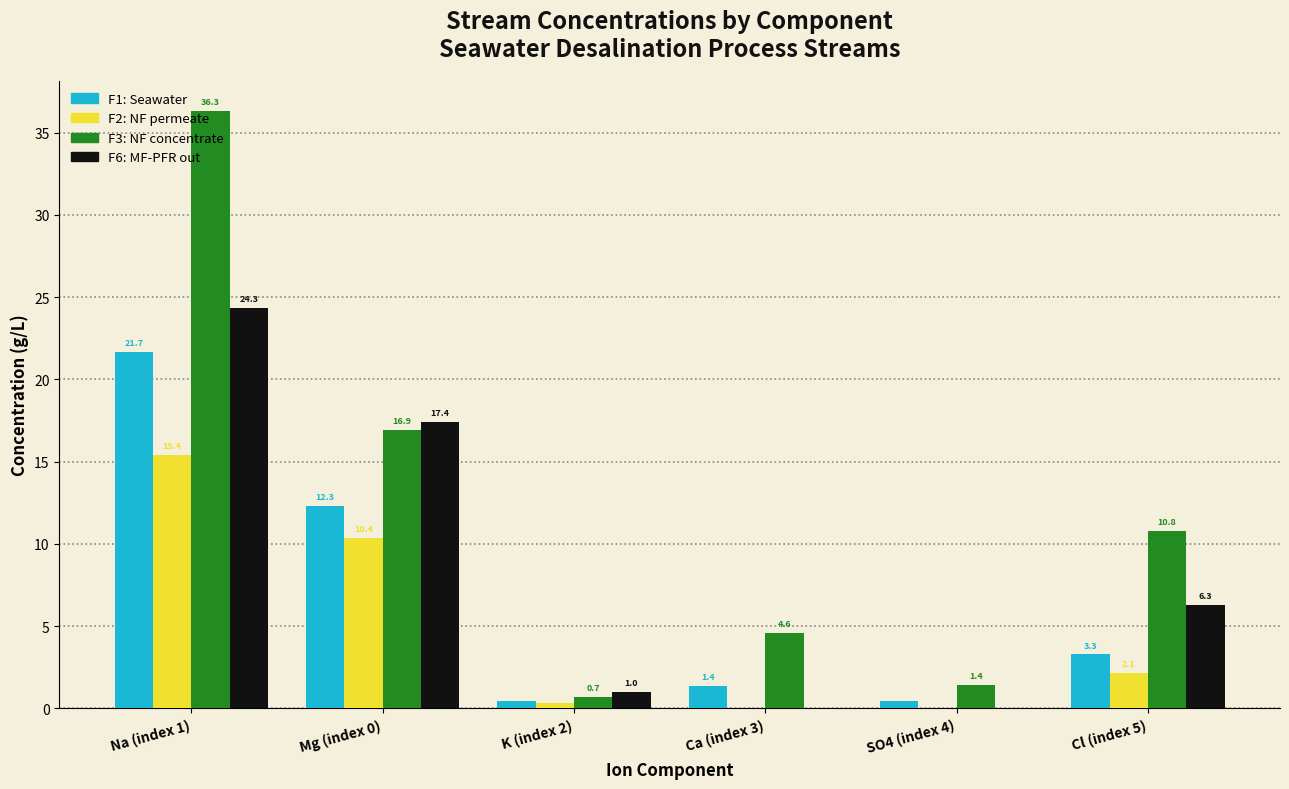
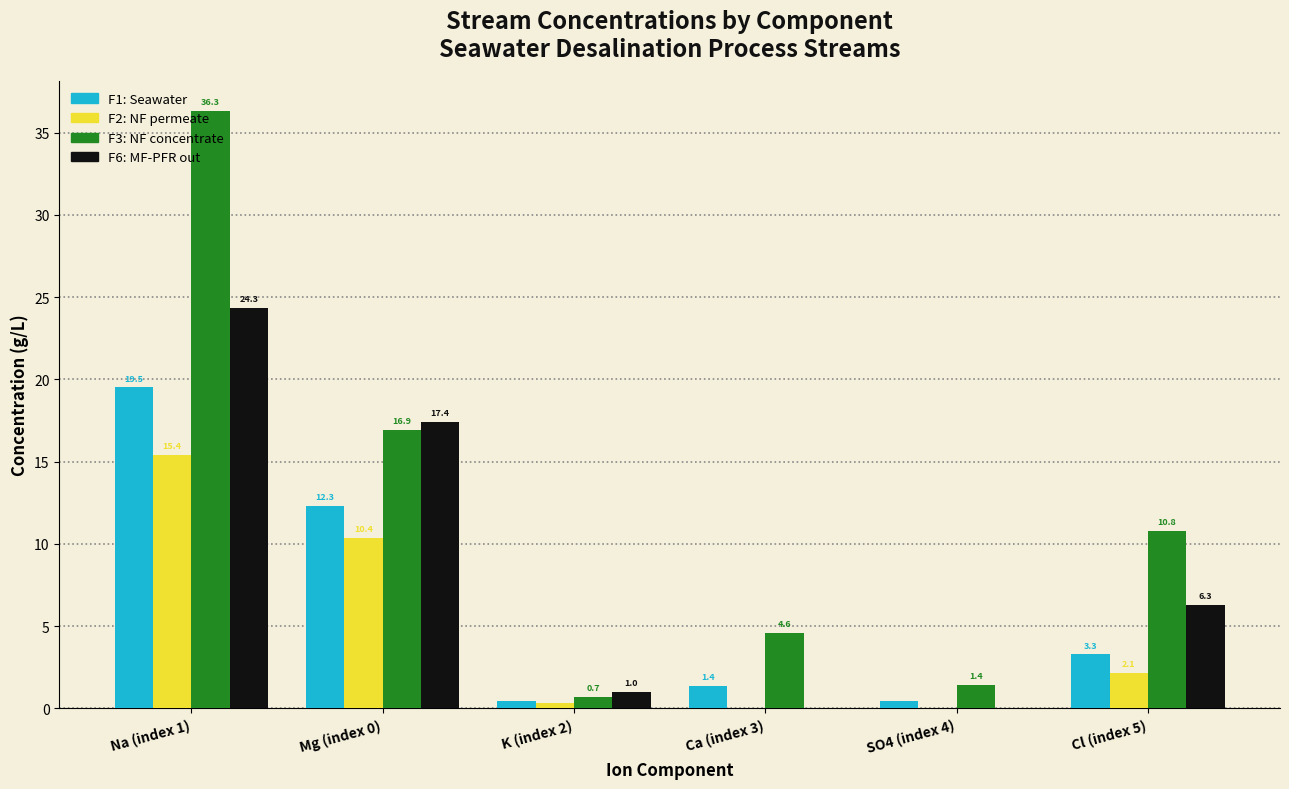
  {
    "F1: Seawater": {
-     "Na (index 1)": 21.7,
+     "Na (index 1)": 19.5,
      "Mg (index 0)": 12.3,
      "Ca (index 3)": 1.4,
      "Cl (index 5)": 3.3
    },
    "F2: NF permeate": {
      "Na (index 1)": 15.4,
      "Mg (index 0)": 10.4,
      "Cl (index 5)": 2.1
    },
    "F3: NF concentrate": {
      "Na (index 1)": 36.3,
      "Mg (index 0)": 16.9,
      "K (index 2)": 0.7,
      "Ca (index 3)": 4.6,
      "SO4 (index 4)": 1.4,
      "Cl (index 5)": 10.8
    },
    "F6: MF-PFR out": {
      "Na (index 1)": 24.3,
      "Mg (index 0)": 17.4,
      "K (index 2)": 1.0,
      "Cl (index 5)": 6.3
    }
  }
